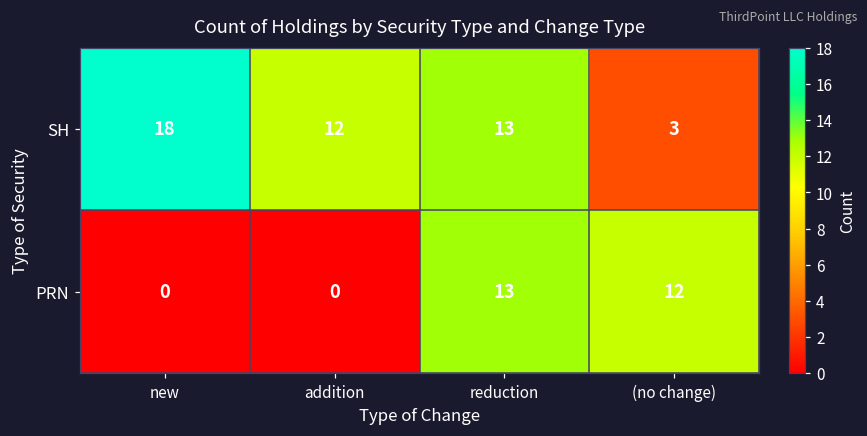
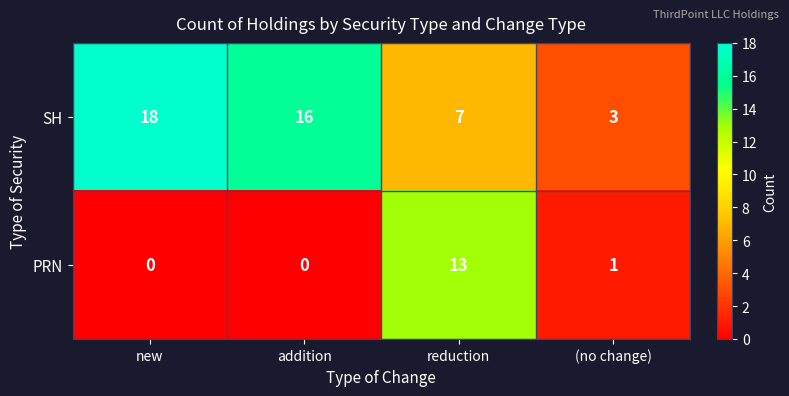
  {
    "SH": {
      "new": 18,
-     "addition": 12,
-     "reduction": 13,
+     "addition": 16,
+     "reduction": 7,
      "(no change)": 3
    },
    "PRN": {
      "new": 0,
      "addition": 0,
      "reduction": 13,
-     "(no change)": 12
+     "(no change)": 1
    }
  }
